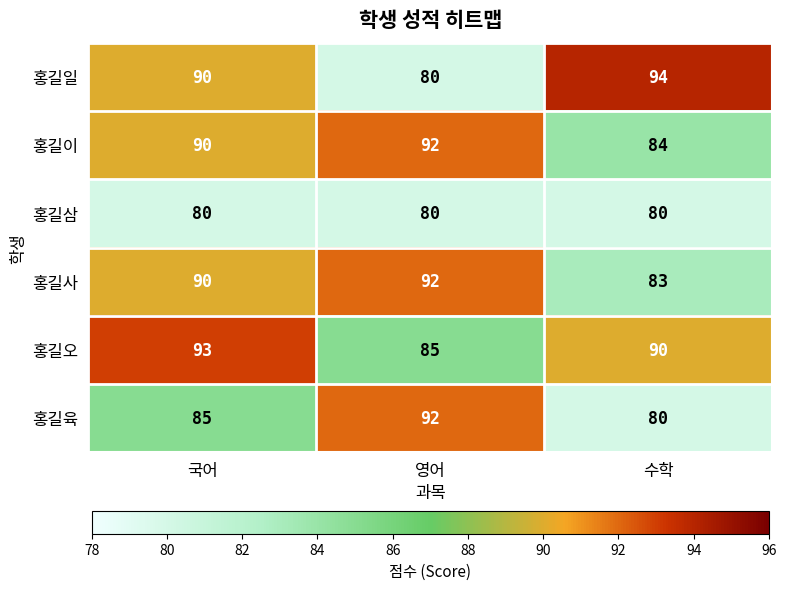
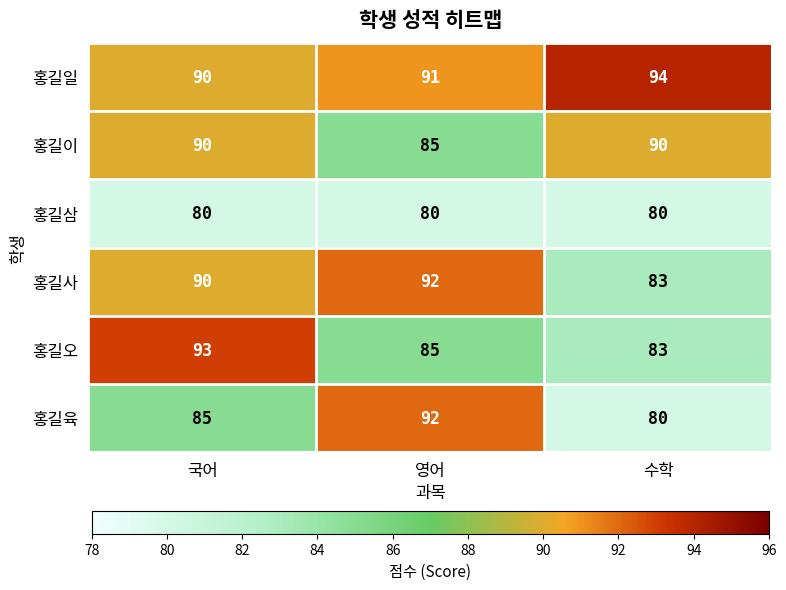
  {
    "홍길일": {
      "국어": 90,
-     "영어": 80,
+     "영어": 91,
      "수학": 94
    },
    "홍길이": {
      "국어": 90,
-     "영어": 92,
-     "수학": 84
+     "영어": 85,
+     "수학": 90
    },
    "홍길삼": {
      "국어": 80,
      "영어": 80,
      "수학": 80
    },
    "홍길사": {
      "국어": 90,
      "영어": 92,
      "수학": 83
    },
    "홍길오": {
      "국어": 93,
      "영어": 85,
-     "수학": 90
+     "수학": 83
    },
    "홍길육": {
      "국어": 85,
      "영어": 92,
      "수학": 80
    }
  }
